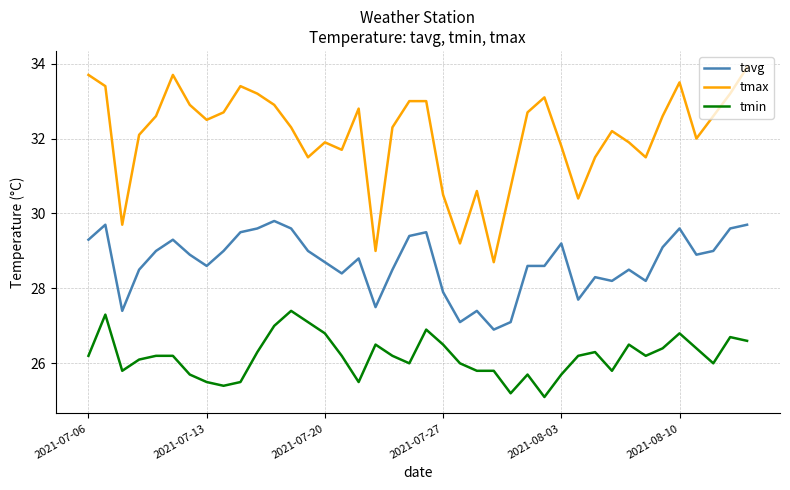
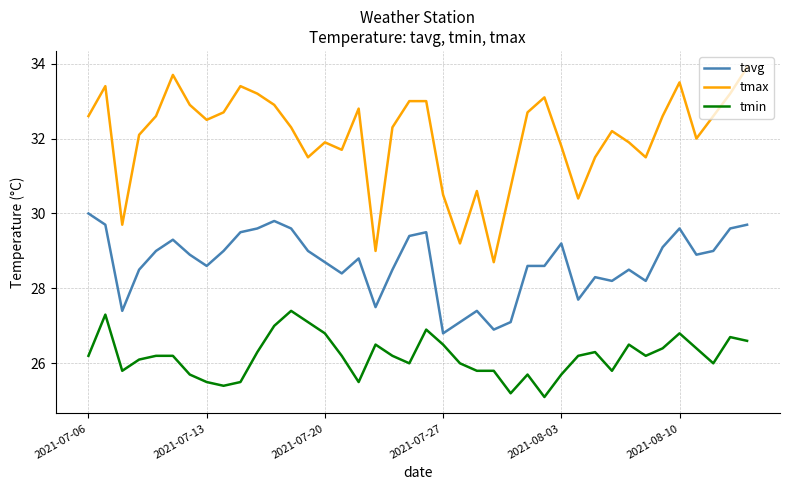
  {
    "tavg": {
-     "2021-07-06": 29.3,
+     "2021-07-06": 30.0,
      "2021-07-13": 28.6,
      "2021-07-20": 28.7,
-     "2021-07-27": 27.9,
+     "2021-07-27": 26.8,
      "2021-08-03": 29.2,
      "2021-08-10": 29.6
    },
    "tmax": {
-     "2021-07-06": 33.7,
+     "2021-07-06": 32.6,
      "2021-07-13": 32.5,
      "2021-07-20": 31.9,
      "2021-07-27": 30.5,
      "2021-08-03": 31.8,
      "2021-08-10": 33.5
    },
    "tmin": {
      "2021-07-06": 26.2,
      "2021-07-13": 25.5,
      "2021-07-20": 26.8,
      "2021-07-27": 26.5,
      "2021-08-03": 25.7,
      "2021-08-10": 26.8
    }
  }
